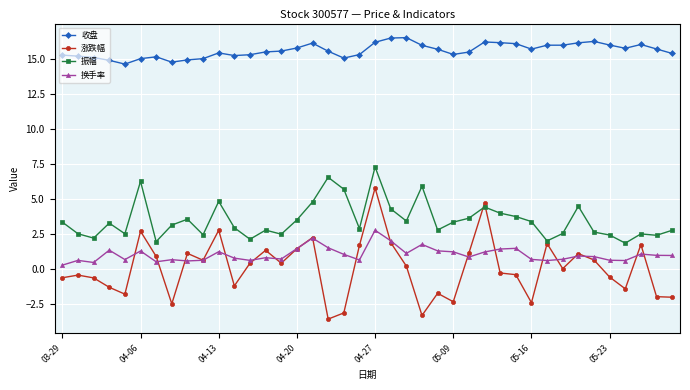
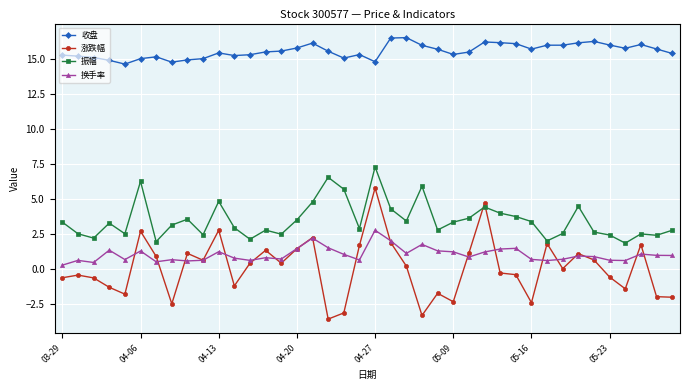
  {
    "收盘": {
      "04-06": 15.0,
      "04-13": 15.4,
      "04-20": 15.8,
-     "04-27": 16.2,
+     "04-27": 14.8,
      "05-09": 15.3,
      "05-16": 15.7,
      "05-23": 16.0
    },
    "涨跌幅": {
      "03-29": -0.7,
      "04-06": 2.7,
      "04-13": 2.7,
      "04-27": 5.8,
      "05-09": -2.4,
      "05-16": -2.4,
      "05-23": -0.6
    },
    "振幅": {
      "03-29": 3.3,
      "04-06": 6.2,
      "04-13": 4.8,
      "04-20": 3.5,
      "04-27": 7.3,
      "05-09": 3.3,
      "05-16": 3.4,
      "05-23": 2.4
    },
    "换手率": {
      "03-29": 0.3,
      "04-06": 1.3,
      "04-13": 1.2,
      "04-27": 2.7,
      "05-09": 1.2,
      "05-16": 0.7,
      "05-23": 0.6
    }
  }
